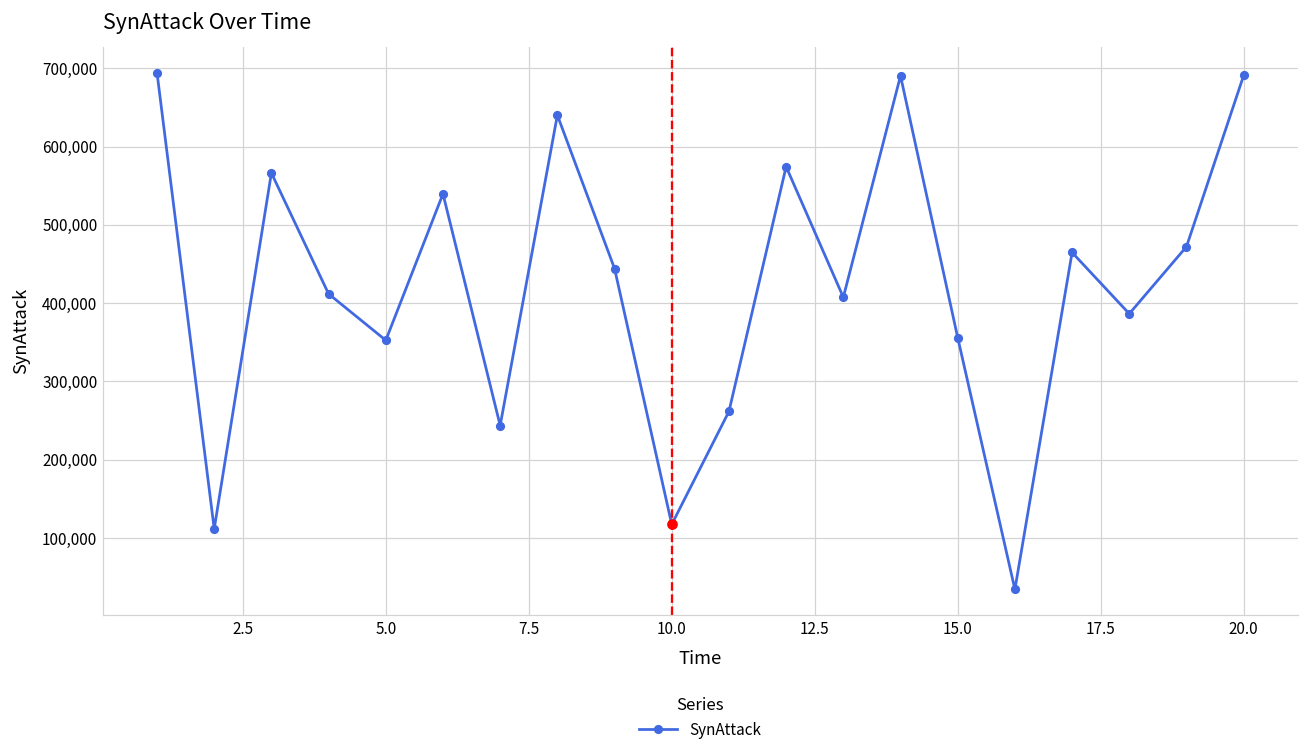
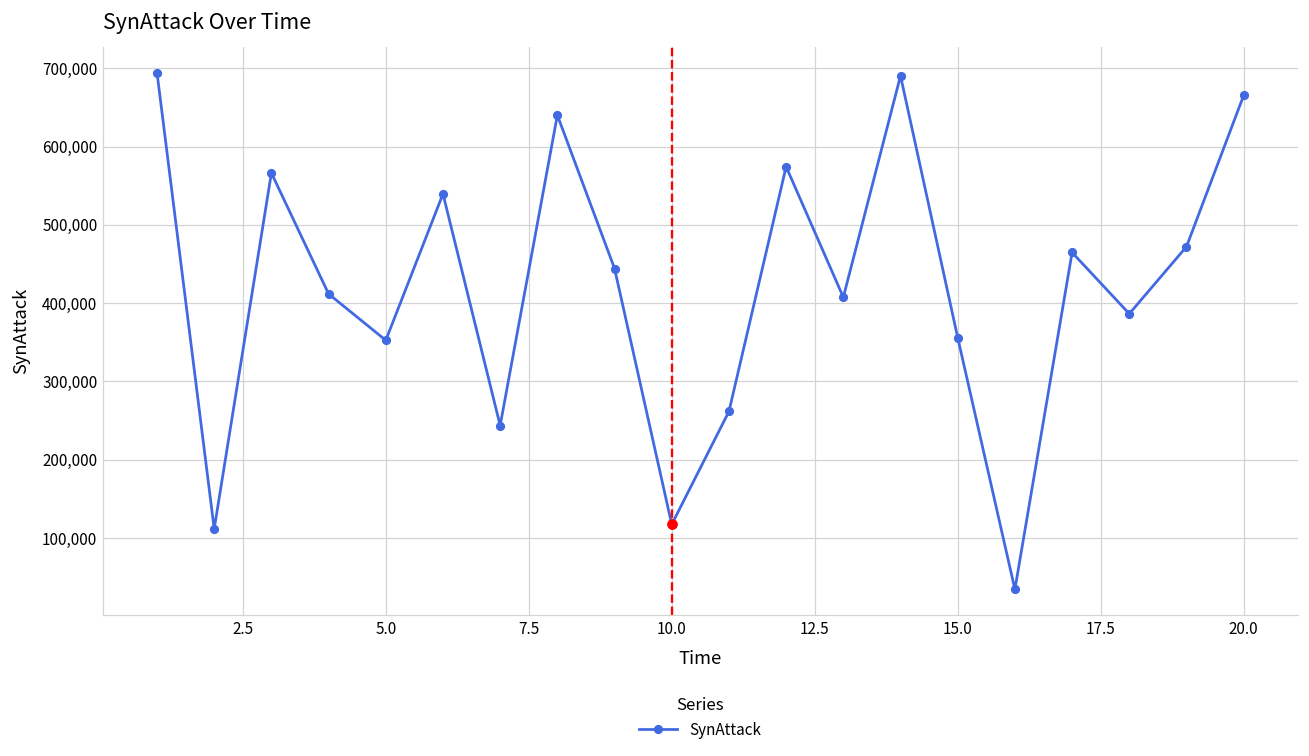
  {
    "SynAttack": {
      "5.0": "350,000",
      "15.0": "360,000",
-     "20.0": "690,000"
+     "20.0": "670,000"
    }
  }
